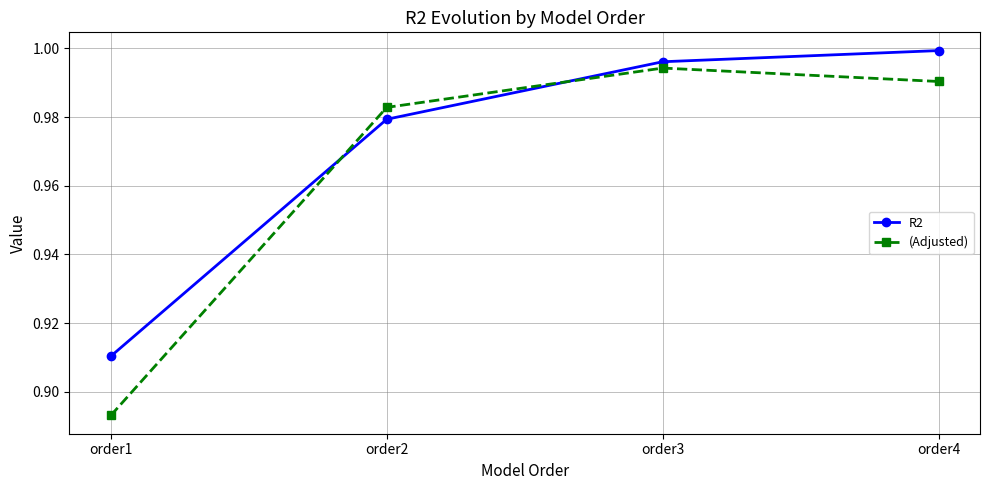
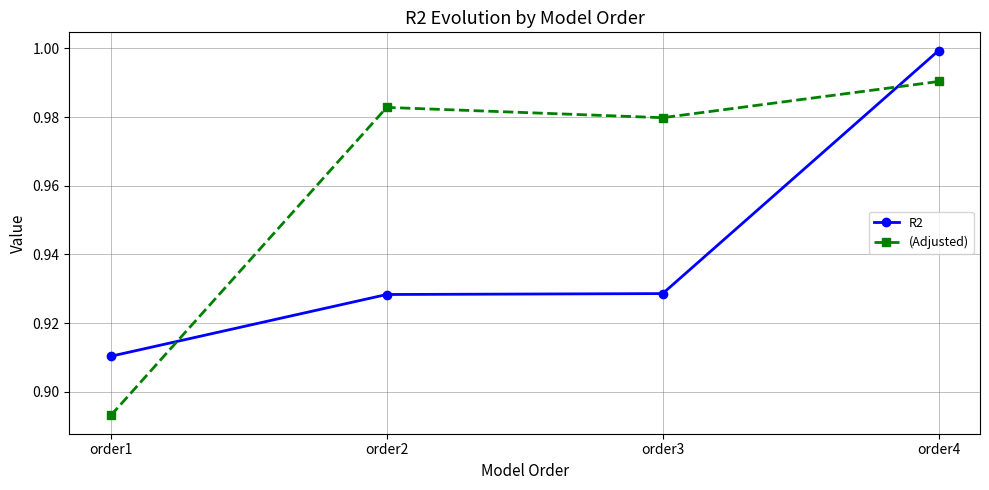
  {
    "R2": {
      "order1": 0.910,
-     "order2": 0.979,
-     "order3": 0.996,
+     "order2": 0.928,
+     "order3": 0.929,
      "order4": 0.999
    },
    "(Adjusted)": {
      "order1": 0.893,
      "order2": 0.983,
-     "order3": 0.994,
+     "order3": 0.980,
      "order4": 0.990
    }
  }
